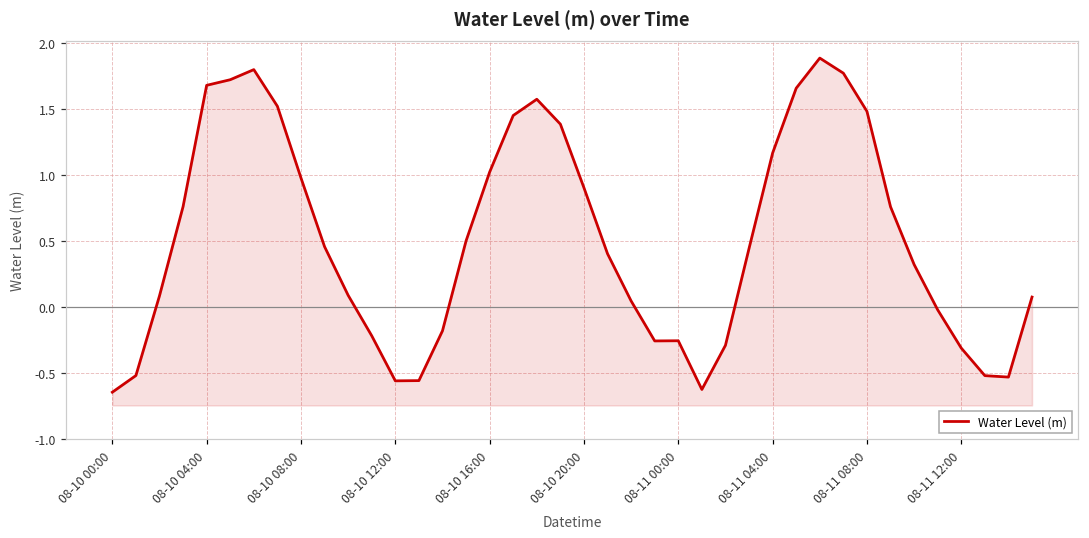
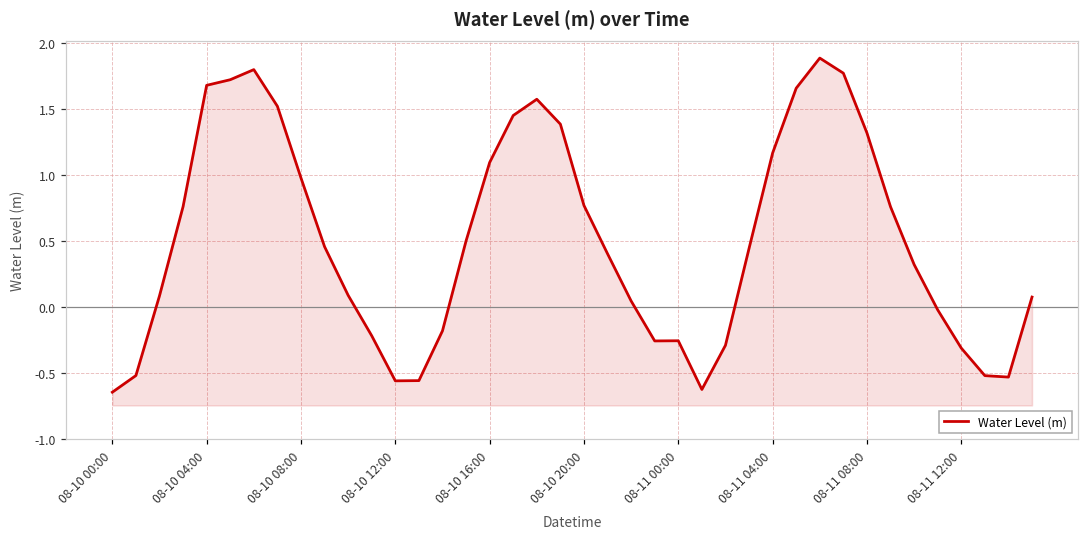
  {
    "08-10 00:00": -0.64,
    "08-10 04:00": 1.68,
    "08-10 08:00": 0.98,
    "08-10 12:00": -0.56,
-   "08-10 16:00": 1.02,
-   "08-10 20:00": 0.90,
+   "08-10 16:00": 1.09,
+   "08-10 20:00": 0.77,
    "08-11 00:00": -0.25,
    "08-11 04:00": 1.17,
-   "08-11 08:00": 1.48,
+   "08-11 08:00": 1.32,
    "08-11 12:00": -0.31
  }
